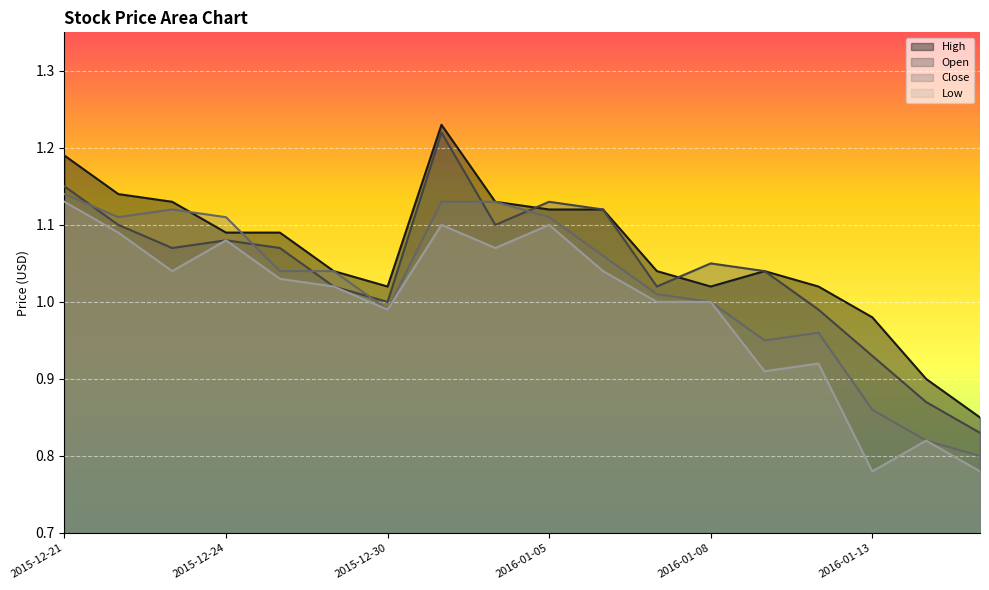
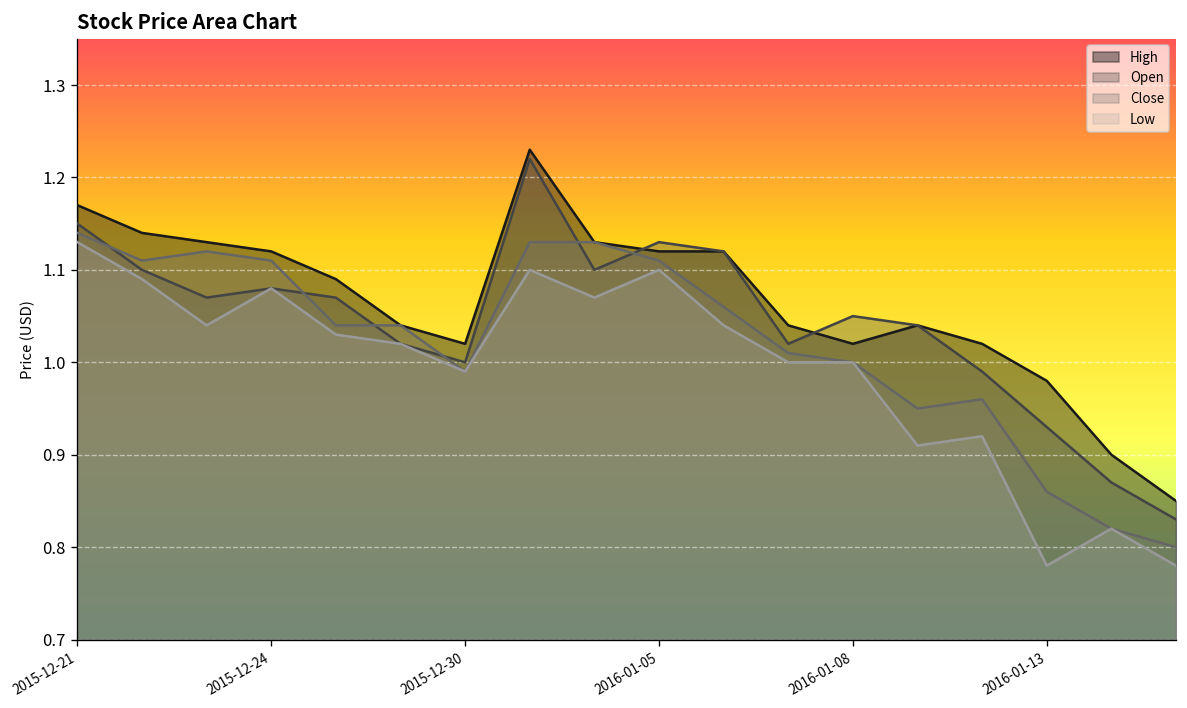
  {
    "High": {
-     "2015-12-21": 1.19,
-     "2015-12-24": 1.09,
+     "2015-12-21": 1.17,
+     "2015-12-24": 1.12,
      "2015-12-30": 1.02,
      "2016-01-05": 1.12,
      "2016-01-08": 1.02,
      "2016-01-13": 0.98
    }
  }
